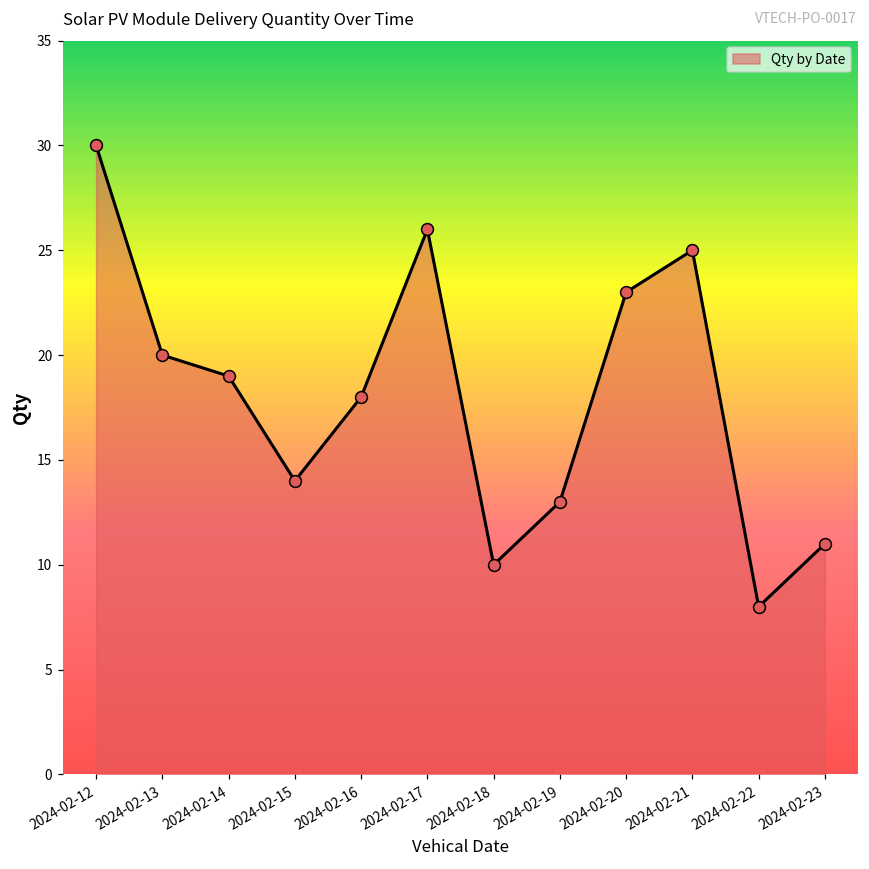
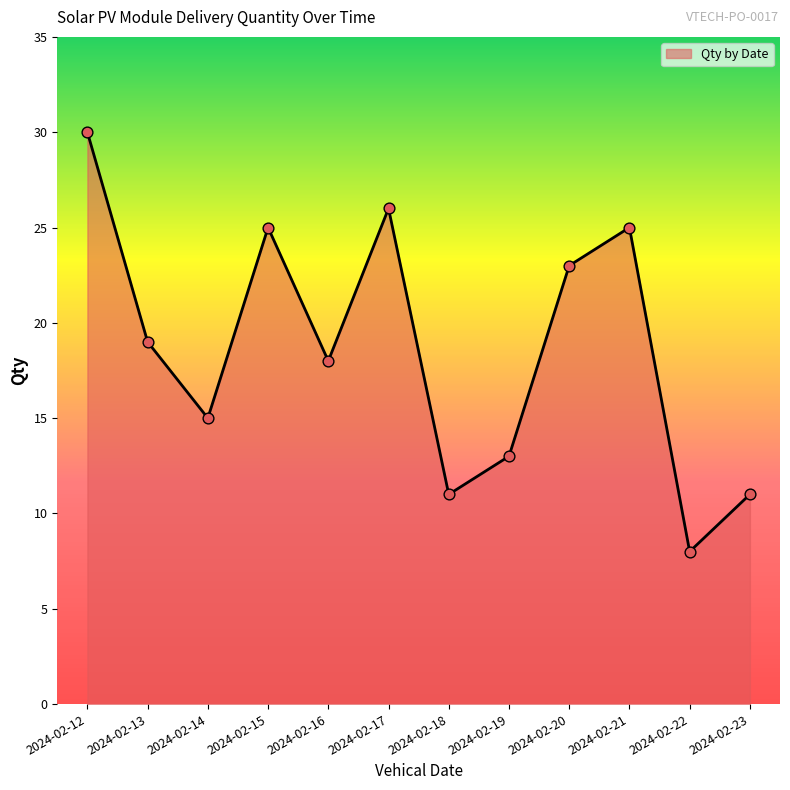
  {
    "2024-02-12": 30,
-   "2024-02-13": 20,
-   "2024-02-14": 19,
-   "2024-02-15": 14,
+   "2024-02-13": 19,
+   "2024-02-14": 15,
+   "2024-02-15": 25,
    "2024-02-16": 18,
    "2024-02-17": 26,
-   "2024-02-18": 10,
+   "2024-02-18": 11,
    "2024-02-19": 13,
    "2024-02-20": 23,
    "2024-02-21": 25,
    "2024-02-22": 8,
    "2024-02-23": 11
  }
